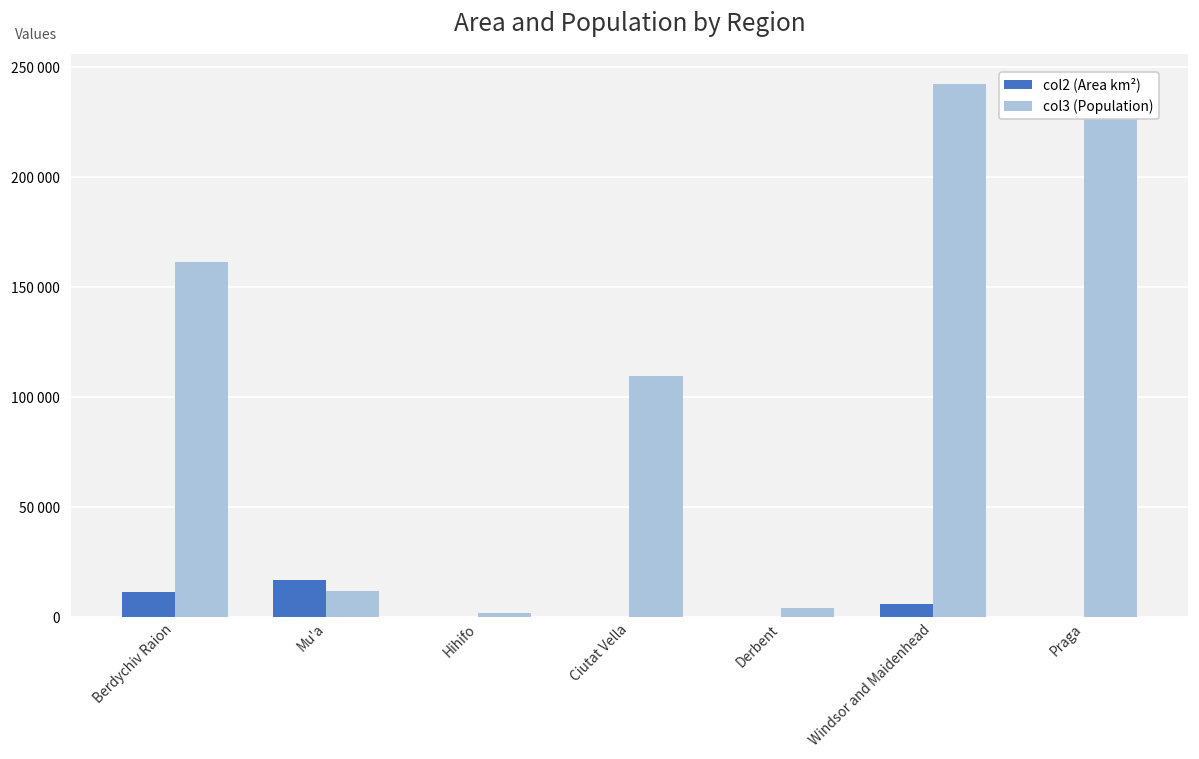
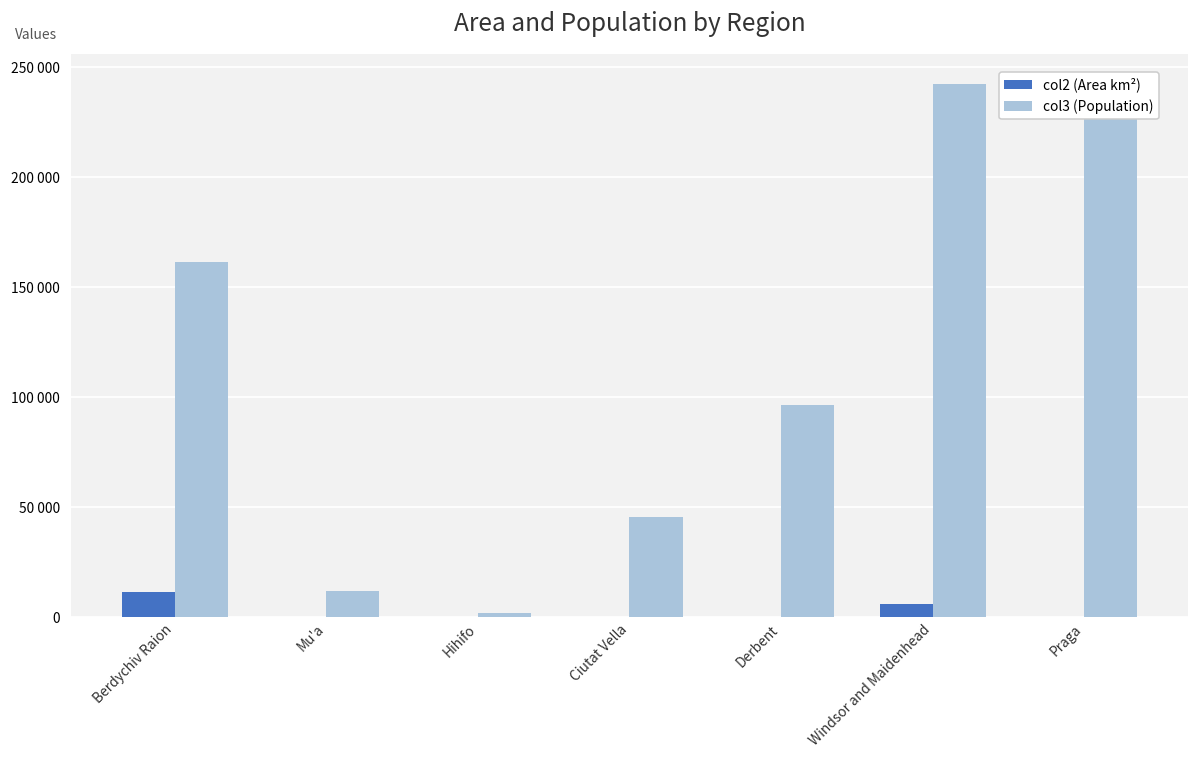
  {
    "col2 (Area km²)": {
      "Berdychiv Raion": 12000,
-     "Mu'a": 17000,
+     "Mu'a": 0,
      "Windsor and Maidenhead": 6000
    },
    "col3 (Population)": {
      "Berdychiv Raion": 161000,
      "Mu'a": 12000,
      "Hihifo": 2000,
-     "Ciutat Vella": 110000,
-     "Derbent": 4000,
+     "Ciutat Vella": 46000,
+     "Derbent": 96000,
      "Windsor and Maidenhead": 242000
    }
  }
